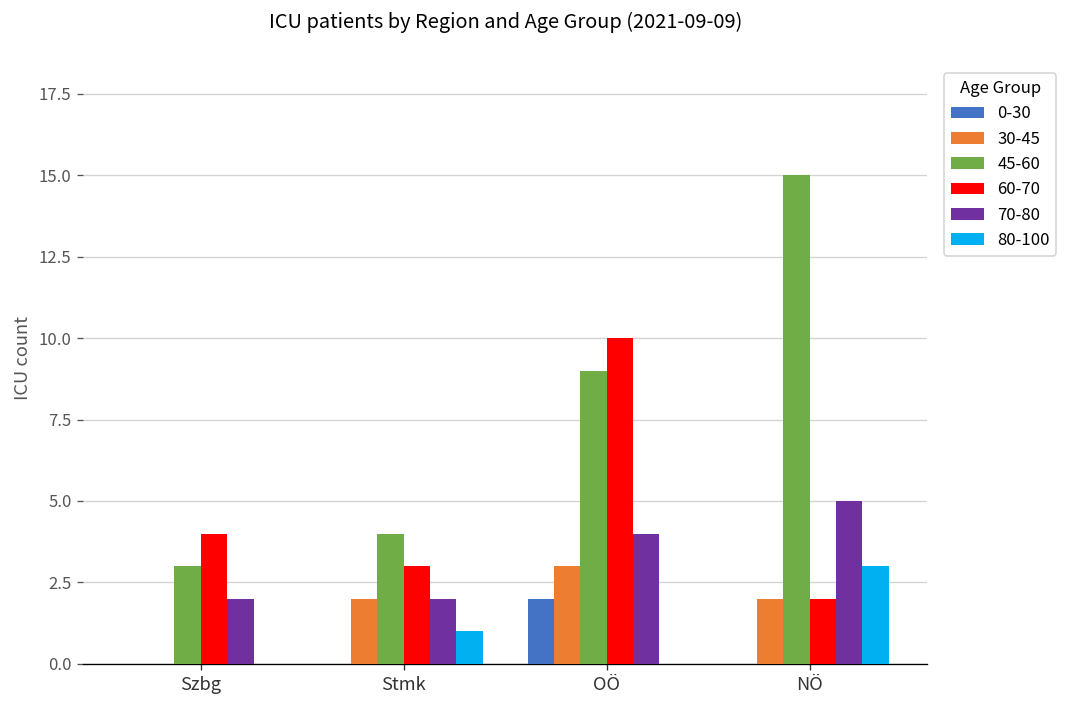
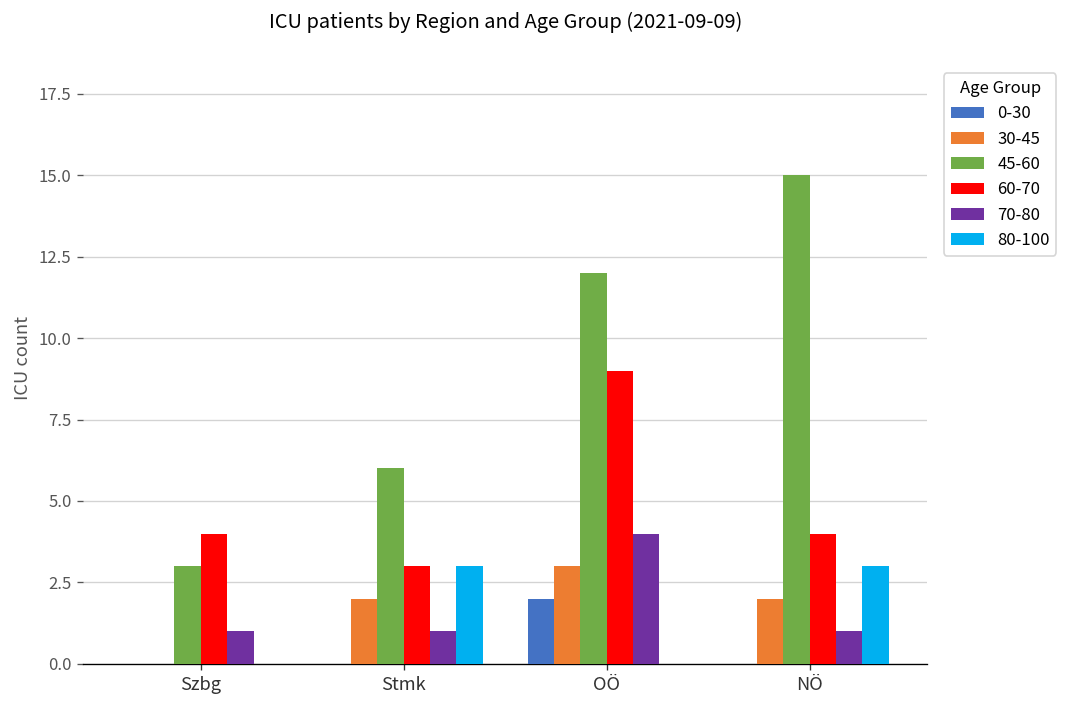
  {
    "0-30": {
      "Szbg": 0,
      "Stmk": 0,
      "OÖ": 2,
      "NÖ": 0
    },
    "30-45": {
      "Szbg": 0,
      "Stmk": 2,
      "OÖ": 3,
      "NÖ": 2
    },
    "45-60": {
      "Szbg": 3,
-     "Stmk": 4,
-     "OÖ": 9,
+     "Stmk": 6,
+     "OÖ": 12,
      "NÖ": 15
    },
    "60-70": {
      "Szbg": 4,
      "Stmk": 3,
-     "OÖ": 10,
-     "NÖ": 2
+     "OÖ": 9,
+     "NÖ": 4
    },
    "70-80": {
-     "Szbg": 2,
-     "Stmk": 2,
+     "Szbg": 1,
+     "Stmk": 1,
      "OÖ": 4,
-     "NÖ": 5
+     "NÖ": 1
    },
    "80-100": {
      "Szbg": 0,
-     "Stmk": 1,
+     "Stmk": 3,
      "OÖ": 0,
      "NÖ": 3
    }
  }
